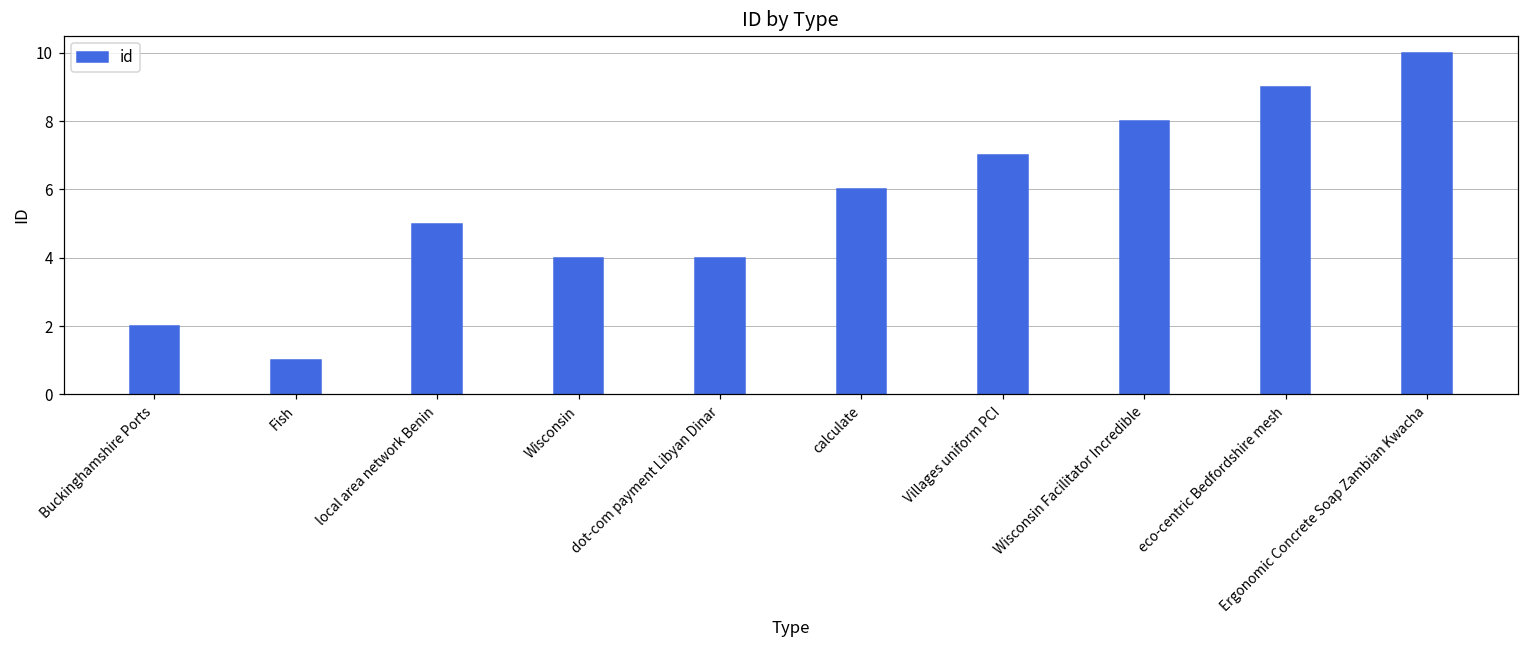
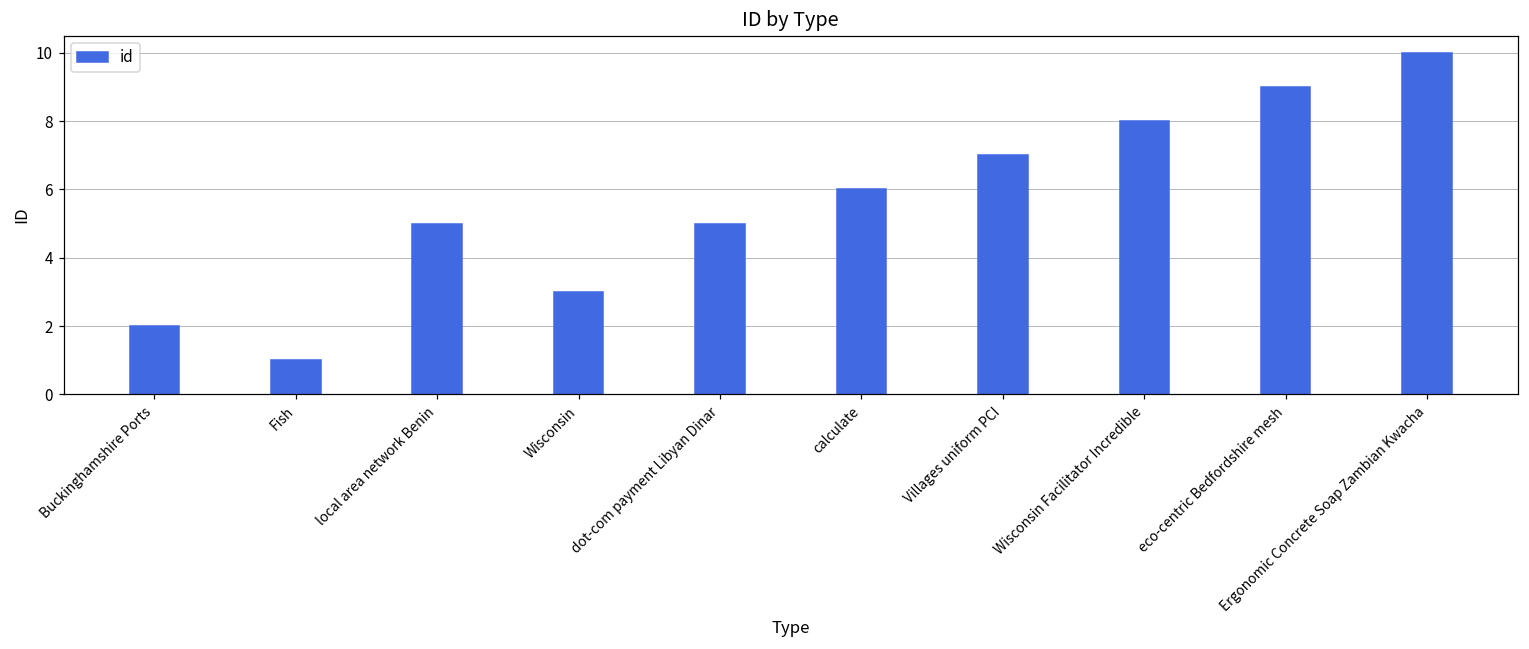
  {
    "Buckinghamshire Ports": 2,
    "Fish": 1,
    "local area network Benin": 5,
-   "Wisconsin": 4,
-   "dot-com payment Libyan Dinar": 4,
+   "Wisconsin": 3,
+   "dot-com payment Libyan Dinar": 5,
    "calculate": 6,
    "Villages uniform PCI": 7,
    "Wisconsin Facilitator Incredible": 8,
    "eco-centric Bedfordshire mesh": 9,
    "Ergonomic Concrete Soap Zambian Kwacha": 10
  }
